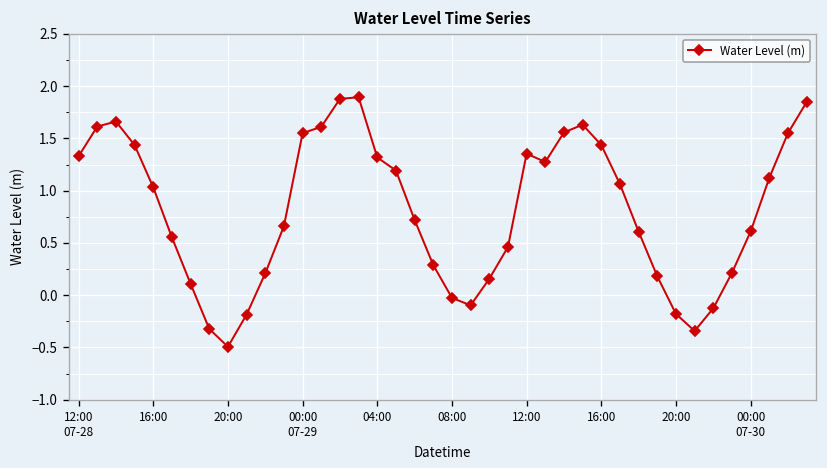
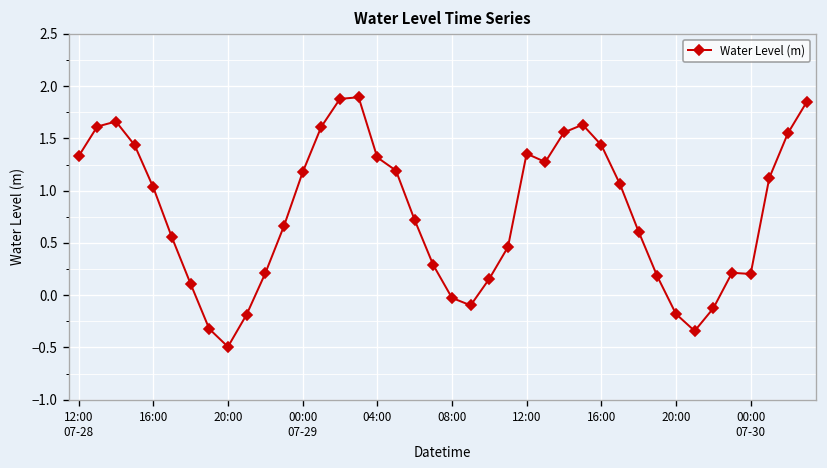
  {
    "12:00 07-28": 1.3,
-   "00:00 07-29": 1.6,
+   "00:00 07-29": 1.2,
    "04:00": 1.3,
    "08:00": 0.0,
    "12:00": 1.4,
-   "00:00 07-30": 0.6
+   "00:00 07-30": 0.2
  }
